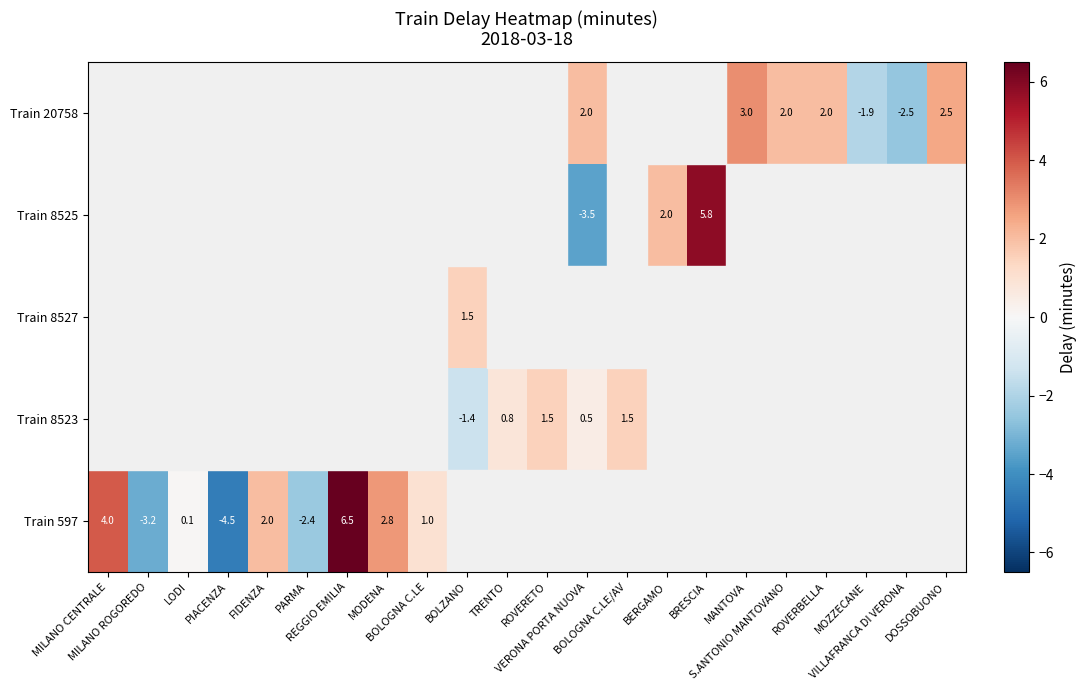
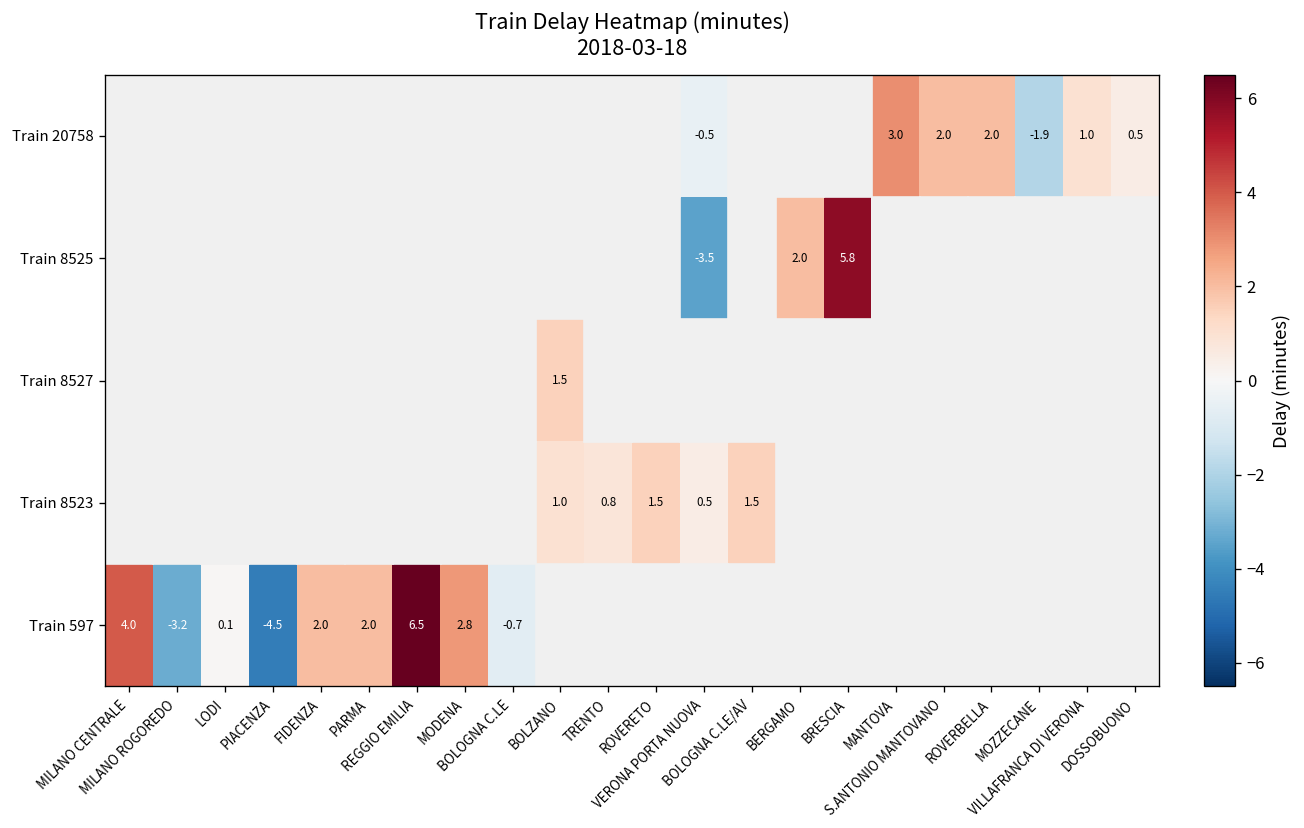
  {
    "Train 20758": {
-     "VERONA PORTA NUOVA": 2.0,
+     "VERONA PORTA NUOVA": -0.5,
      "MANTOVA": 3.0,
      "S.ANTONIO MANTOVANO": 2.0,
      "ROVERBELLA": 2.0,
      "MOZZECANE": -1.9,
-     "VILLAFRANCA DI VERONA": -2.5,
-     "DOSSOBUONO": 2.5
+     "VILLAFRANCA DI VERONA": 1.0,
+     "DOSSOBUONO": 0.5
    },
    "Train 8525": {
      "VERONA PORTA NUOVA": -3.5,
      "BERGAMO": 2.0,
      "BRESCIA": 5.8
    },
    "Train 8527": {
      "BOLZANO": 1.5
    },
    "Train 8523": {
-     "BOLZANO": -1.4,
+     "BOLZANO": 1.0,
      "TRENTO": 0.8,
      "ROVERETO": 1.5,
      "VERONA PORTA NUOVA": 0.5,
      "BOLOGNA C.LE/AV": 1.5
    },
    "Train 597": {
      "MILANO CENTRALE": 4.0,
      "MILANO ROGOREDO": -3.2,
      "LODI": 0.1,
      "PIACENZA": -4.5,
      "FIDENZA": 2.0,
-     "PARMA": -2.4,
+     "PARMA": 2.0,
      "REGGIO EMILIA": 6.5,
      "MODENA": 2.8,
-     "BOLOGNA C.LE": 1.0
+     "BOLOGNA C.LE": -0.7
    }
  }
